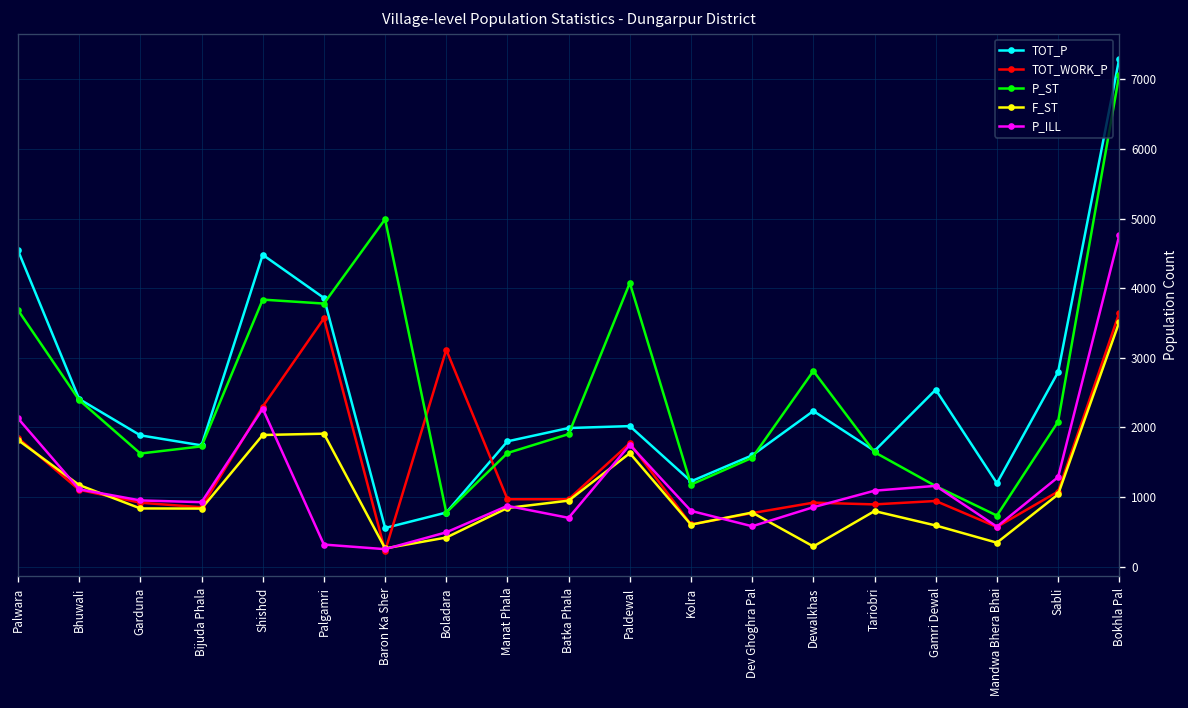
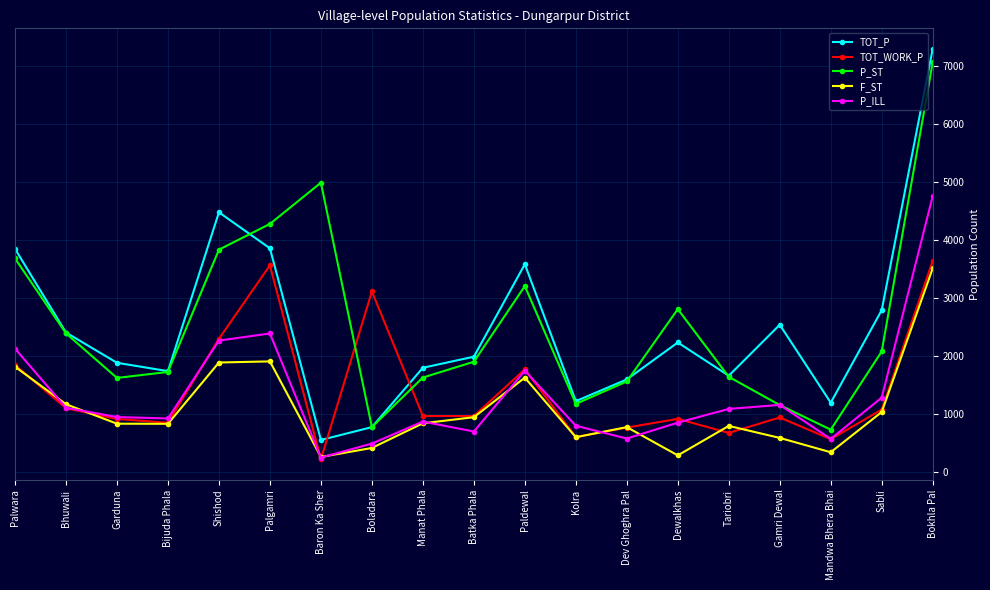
  {
    "TOT_P": {
-     "Palwara": 4500,
+     "Palwara": 3800,
      "Garduna": 1900,
      "Shishod": 4500,
      "Palgamri": 3900,
      "Baron Ka Sher": 600,
      "Manat Phala": 1800,
      "Batka Phala": 2000,
-     "Paldewal": 2000,
+     "Paldewal": 3600,
      "Kolra": 1200,
      "Dewalkhas": 2200,
      "Gamri Dewal": 2500,
      "Mandwa Bhera Bhai": 1200,
      "Sabli": 2800,
      "Bokhla Pal": 7300
    },
    "TOT_WORK_P": {
      "Palgamri": 3600,
      "Boladara": 3100,
      "Manat Phala": 1000,
      "Dewalkhas": 900,
-     "Tariobri": 900,
+     "Tariobri": 700,
      "Gamri Dewal": 900,
      "Bokhla Pal": 3600
    },
    "P_ST": {
      "Palwara": 3700,
      "Garduna": 1600,
      "Shishod": 3800,
-     "Palgamri": 3800,
+     "Palgamri": 4300,
      "Baron Ka Sher": 5000,
      "Manat Phala": 1600,
      "Batka Phala": 1900,
-     "Paldewal": 4100,
+     "Paldewal": 3200,
      "Kolra": 1200,
      "Dewalkhas": 2800,
      "Mandwa Bhera Bhai": 700,
      "Sabli": 2100,
      "Bokhla Pal": 7100
    },
    "F_ST": {
      "Bhuwali": 1200,
      "Garduna": 800,
      "Shishod": 1900,
      "Palgamri": 1900,
      "Boladara": 400,
      "Paldewal": 1600,
      "Dewalkhas": 300,
      "Tariobri": 800,
      "Gamri Dewal": 600,
      "Mandwa Bhera Bhai": 300,
      "Bokhla Pal": 3500
    },
    "P_ILL": {
      "Palwara": 2100,
      "Bijuda Phala": 900,
-     "Palgamri": 300,
+     "Palgamri": 2400,
      "Boladara": 500,
      "Batka Phala": 700,
      "Kolra": 800,
      "Dev Ghoghra Pal": 600,
      "Dewalkhas": 900,
      "Tariobri": 1100,
      "Sabli": 1300,
      "Bokhla Pal": 4800
    }
  }
